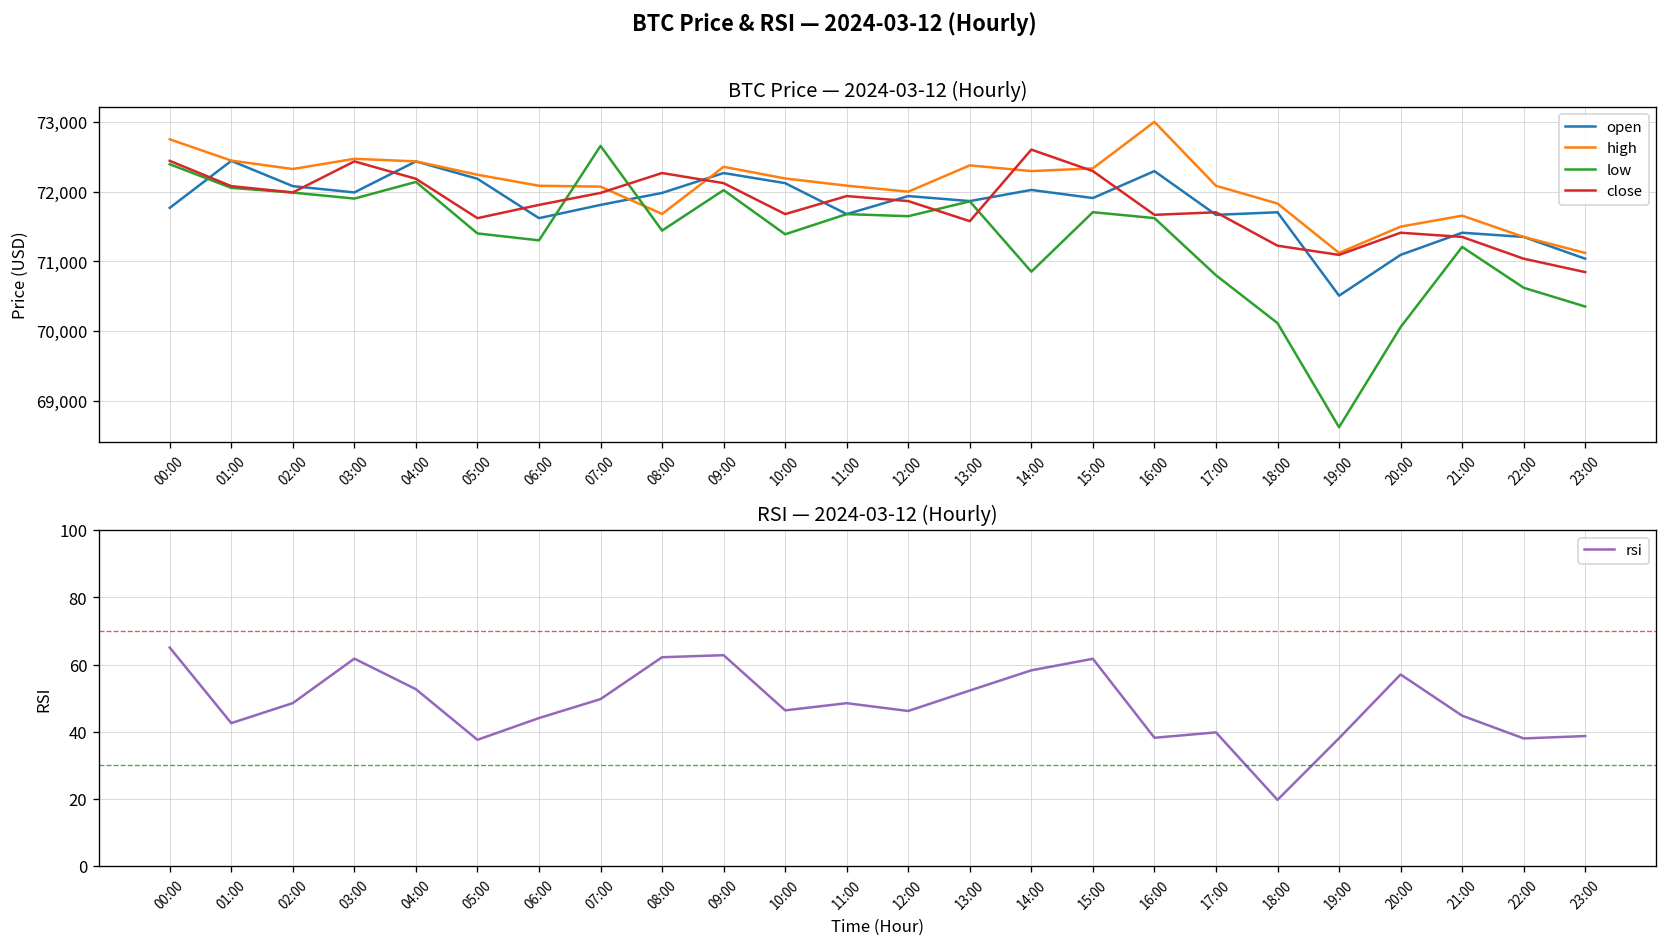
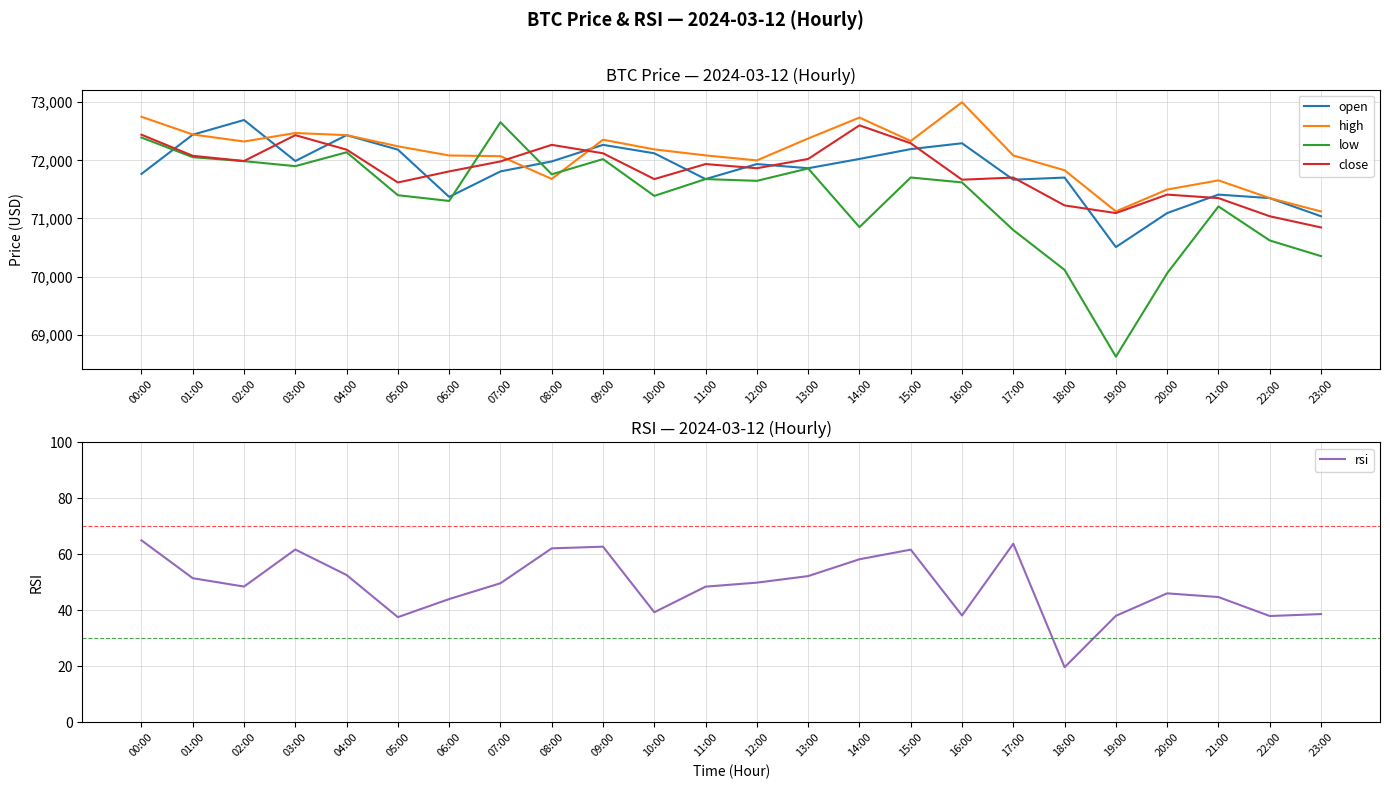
  {
    "BTC Price — 2024-03-12 (Hourly)": {
      "open": {
        "00:00": "71,800",
-       "02:00": "72,100",
+       "02:00": "72,700",
        "03:00": "72,000",
        "05:00": "72,200",
-       "06:00": "71,600",
+       "06:00": "71,400",
        "07:00": "71,800",
        "08:00": "72,000",
        "09:00": "72,300",
        "10:00": "72,100",
        "12:00": "71,900",
        "14:00": "72,000",
-       "15:00": "71,900",
+       "15:00": "72,200",
        "16:00": "72,300",
        "18:00": "71,700",
        "19:00": "70,500",
        "20:00": "71,100",
        "21:00": "71,400",
        "23:00": "71,000"
      },
      "high": {
        "00:00": "72,800",
        "02:00": "72,300",
        "05:00": "72,200",
        "06:00": "72,100",
        "07:00": "72,100",
        "08:00": "71,700",
        "09:00": "72,400",
        "10:00": "72,200",
        "11:00": "72,100",
        "12:00": "72,000",
        "13:00": "72,400",
-       "14:00": "72,300",
+       "14:00": "72,700",
        "16:00": "73,000",
        "17:00": "72,100",
        "18:00": "71,800",
        "20:00": "71,500",
        "21:00": "71,700",
        "23:00": "71,100"
      },
      "low": {
        "00:00": "72,400",
        "03:00": "71,900",
        "04:00": "72,100",
        "05:00": "71,400",
        "06:00": "71,300",
        "07:00": "72,700",
-       "08:00": "71,400",
+       "08:00": "71,800",
        "09:00": "72,000",
        "10:00": "71,400",
        "12:00": "71,600",
        "14:00": "70,900",
        "15:00": "71,700",
        "16:00": "71,600",
        "17:00": "70,800",
        "18:00": "70,100",
        "19:00": "68,600",
        "20:00": "70,100",
        "21:00": "71,200",
        "22:00": "70,600",
        "23:00": "70,400"
      },
      "close": {
        "00:00": "72,400",
        "04:00": "72,200",
        "05:00": "71,600",
        "06:00": "71,800",
        "07:00": "72,000",
        "08:00": "72,300",
        "09:00": "72,100",
        "10:00": "71,700",
        "11:00": "71,900",
        "12:00": "71,900",
-       "13:00": "71,600",
+       "13:00": "72,000",
        "14:00": "72,600",
        "16:00": "71,700",
        "18:00": "71,200",
        "20:00": "71,400",
        "21:00": "71,300",
        "22:00": "71,000",
        "23:00": "70,800"
      }
    },
    "RSI — 2024-03-12 (Hourly)": {
      "00:00": "65",
-     "01:00": "43",
+     "01:00": "52",
      "02:00": "49",
      "03:00": "62",
      "04:00": "53",
      "05:00": "38",
      "06:00": "44",
      "07:00": "50",
      "08:00": "62",
      "09:00": "63",
-     "10:00": "46",
+     "10:00": "39",
      "11:00": "48",
-     "12:00": "46",
+     "12:00": "50",
      "13:00": "52",
      "14:00": "58",
      "15:00": "62",
      "16:00": "38",
-     "17:00": "40",
+     "17:00": "64",
      "18:00": "20",
      "19:00": "38",
-     "20:00": "57",
+     "20:00": "46",
      "21:00": "45",
      "22:00": "38",
      "23:00": "39"
    }
  }
